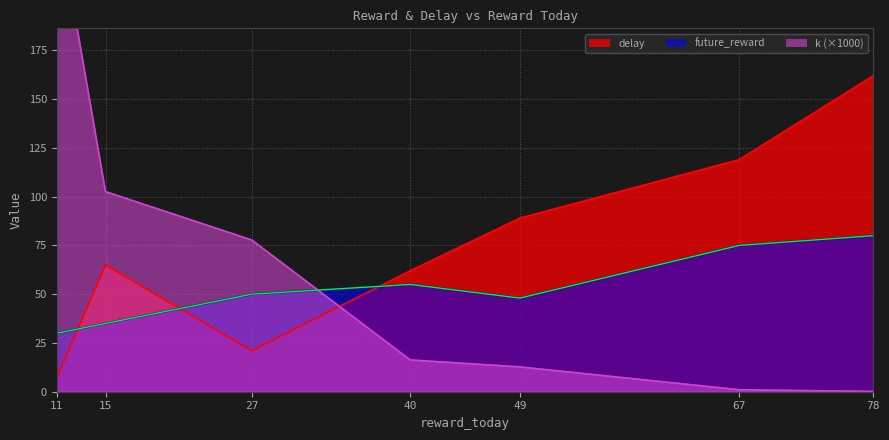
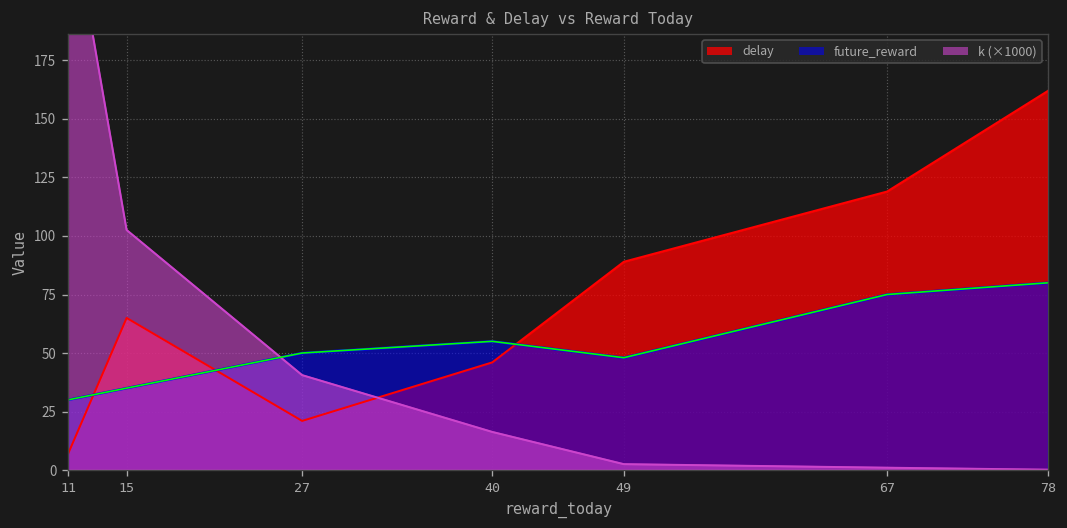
  {
    "delay": {
      "11": 7,
      "15": 65,
      "27": 21,
-     "40": 62,
+     "40": 46,
      "49": 89,
      "67": 119,
      "78": 162
    },
    "future_reward": {
      "11": 30,
      "15": 35,
      "27": 50,
      "40": 55,
      "49": 48,
      "67": 75,
      "78": 80
    },
    "k (×1000)": {
      "15": 103,
-     "27": 78,
+     "27": 41,
      "40": 16,
-     "49": 13,
+     "49": 3,
      "67": 1,
      "78": 0
    }
  }
